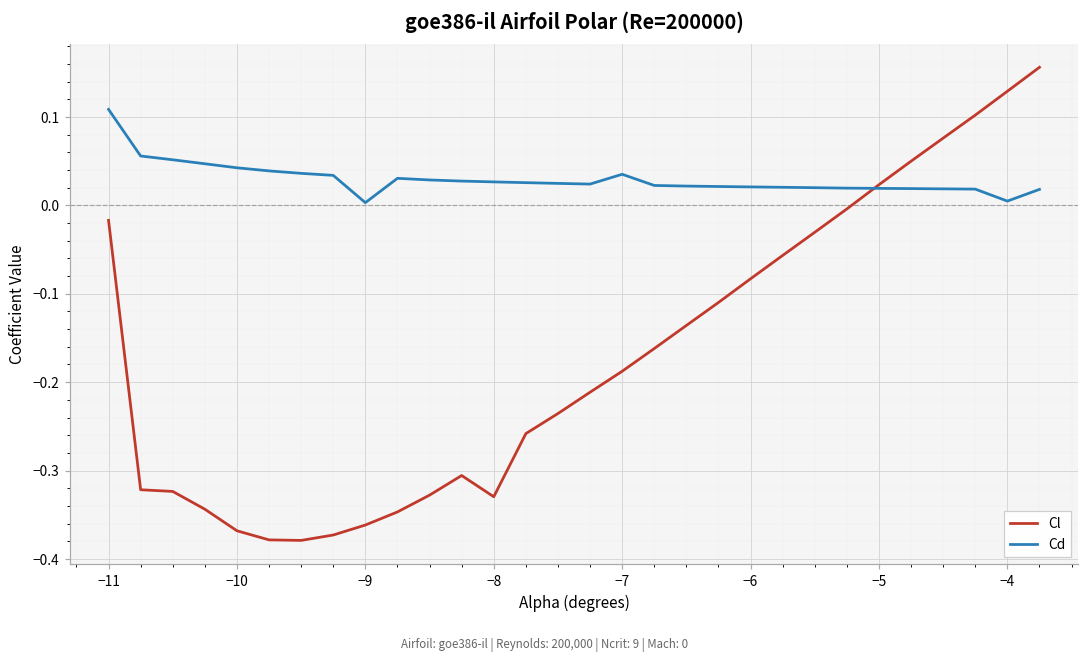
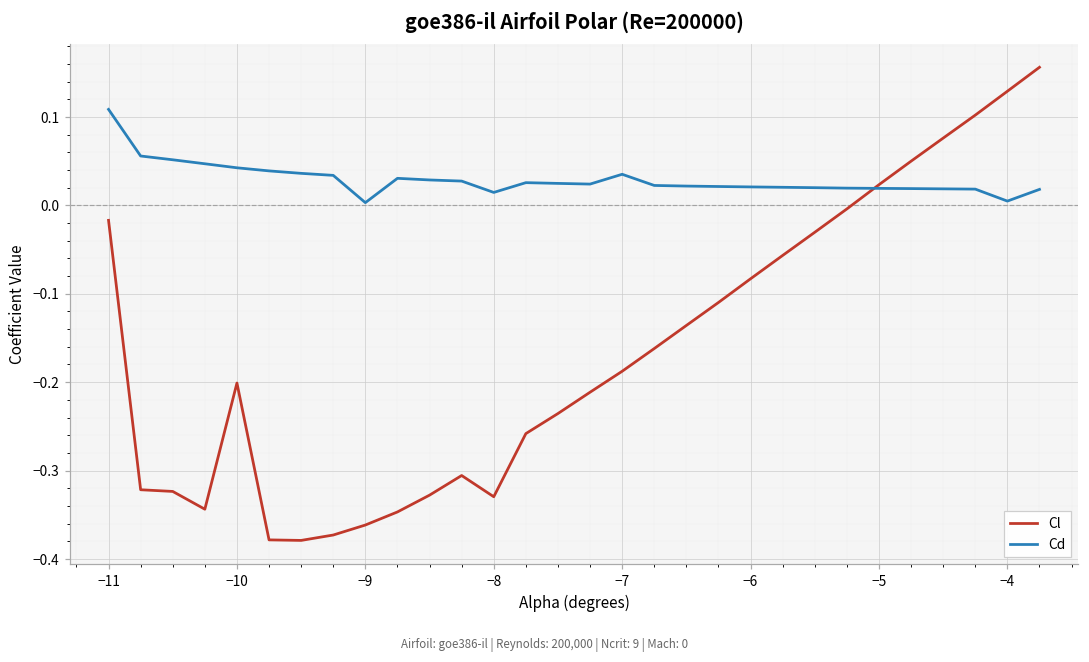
  {
    "Cl": {
      "−11": -0.02,
-     "−10": -0.37,
+     "−10": -0.20,
      "−9": -0.36,
      "−8": -0.33,
      "−7": -0.19,
      "−6": -0.08,
      "−5": 0.02,
      "−4": 0.13
    },
    "Cd": {
      "−11": 0.11,
      "−10": 0.04,
      "−9": 0.00,
-     "−8": 0.03,
+     "−8": 0.01,
      "−7": 0.04,
      "−6": 0.02,
      "−5": 0.02,
      "−4": 0.00
    }
  }
